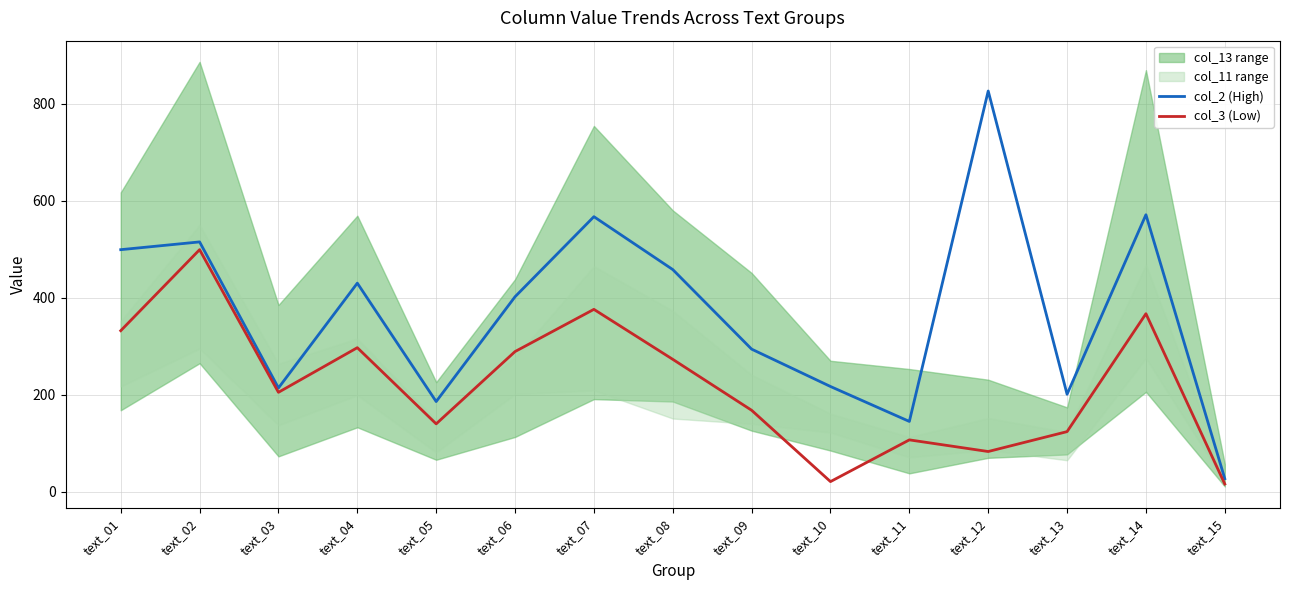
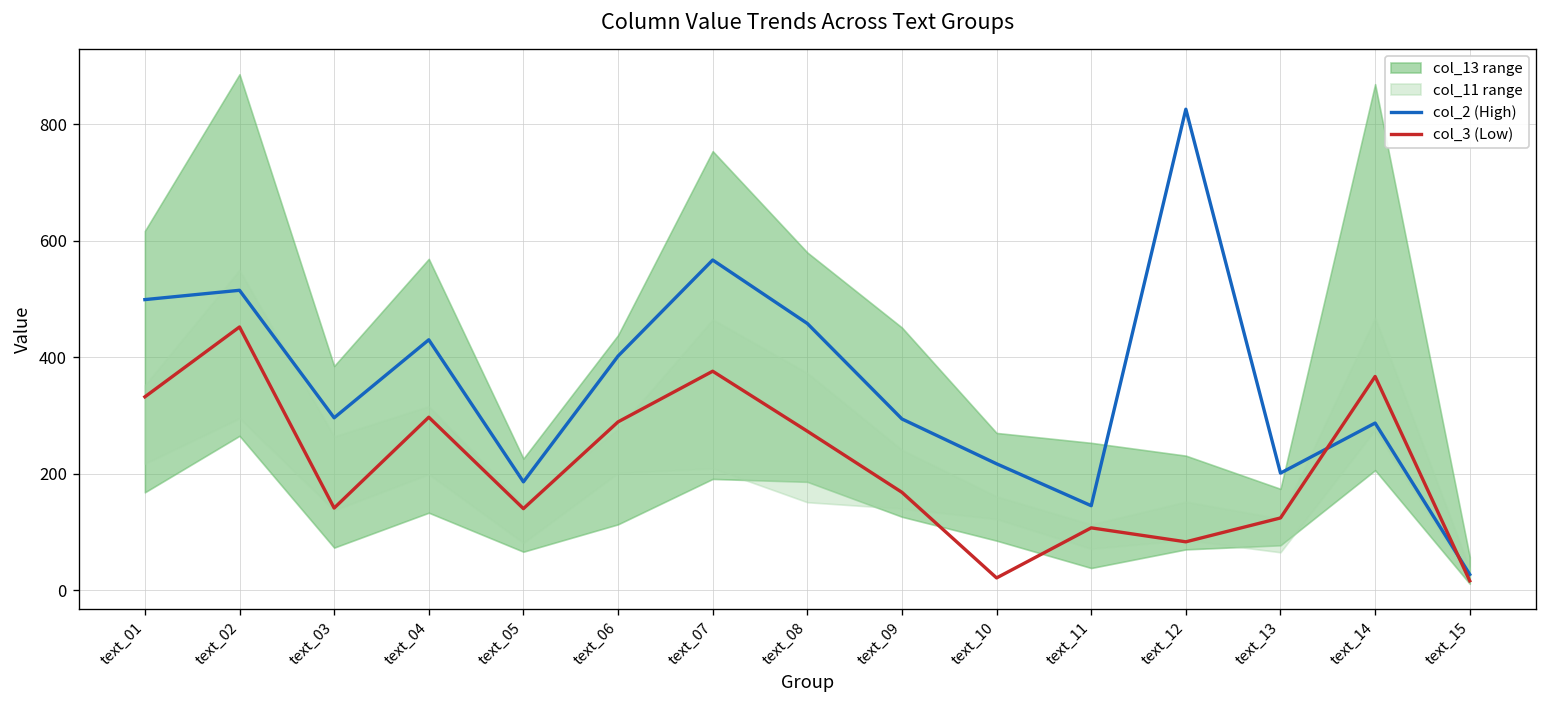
  {
    "col_2 (High)": {
      "text_01": 500,
      "text_02": 520,
-     "text_03": 210,
+     "text_03": 300,
      "text_04": 430,
      "text_05": 190,
      "text_06": 400,
      "text_07": 570,
      "text_08": 460,
      "text_09": 290,
      "text_10": 220,
      "text_11": 150,
      "text_12": 830,
      "text_13": 200,
-     "text_14": 570,
+     "text_14": 290,
      "text_15": 30
    },
    "col_3 (Low)": {
      "text_01": 330,
-     "text_02": 500,
-     "text_03": 210,
+     "text_02": 450,
+     "text_03": 140,
      "text_04": 300,
      "text_05": 140,
      "text_06": 290,
      "text_07": 380,
      "text_08": 270,
      "text_09": 170,
      "text_10": 20,
      "text_11": 110,
      "text_12": 80,
      "text_14": 370,
      "text_15": 20
    }
  }
